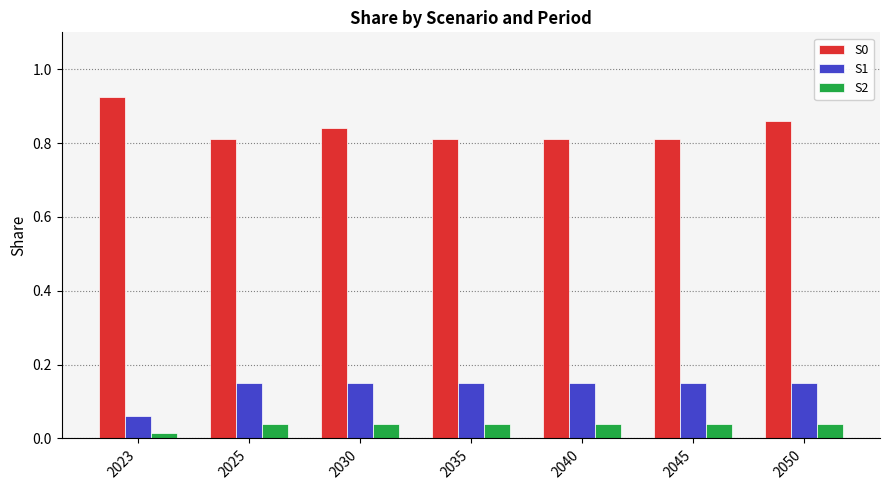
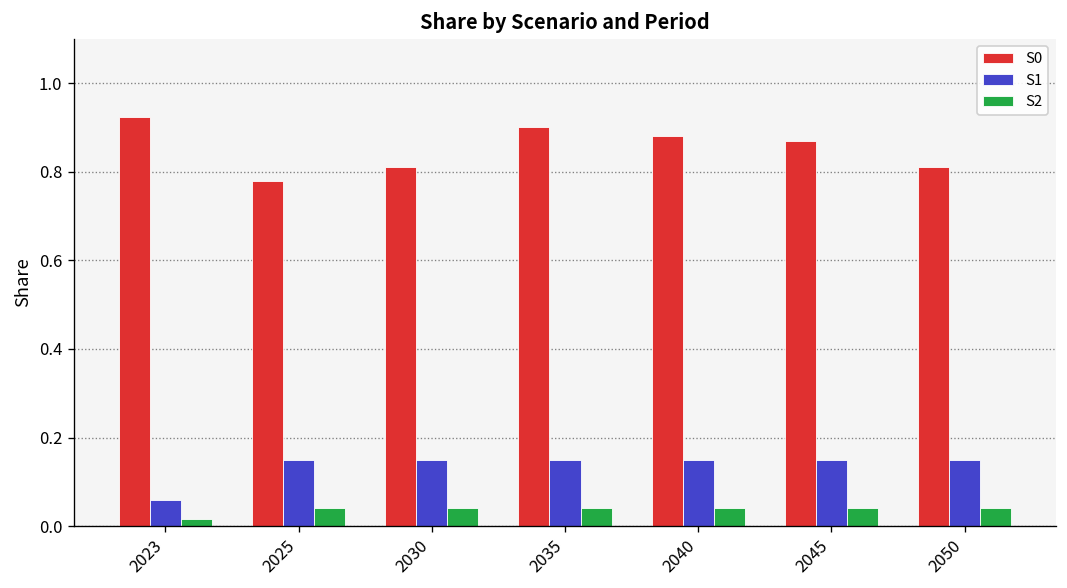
  {
    "S0": {
      "2023": 0.92,
-     "2025": 0.81,
-     "2030": 0.84,
-     "2035": 0.81,
-     "2040": 0.81,
-     "2045": 0.81,
-     "2050": 0.86
+     "2025": 0.78,
+     "2030": 0.81,
+     "2035": 0.90,
+     "2040": 0.88,
+     "2045": 0.87,
+     "2050": 0.81
    },
    "S1": {
      "2023": 0.06,
      "2025": 0.15,
      "2030": 0.15,
      "2035": 0.15,
      "2040": 0.15,
      "2045": 0.15,
      "2050": 0.15
    },
    "S2": {
      "2023": 0.02,
      "2025": 0.04,
      "2030": 0.04,
      "2035": 0.04,
      "2040": 0.04,
      "2045": 0.04,
      "2050": 0.04
    }
  }
